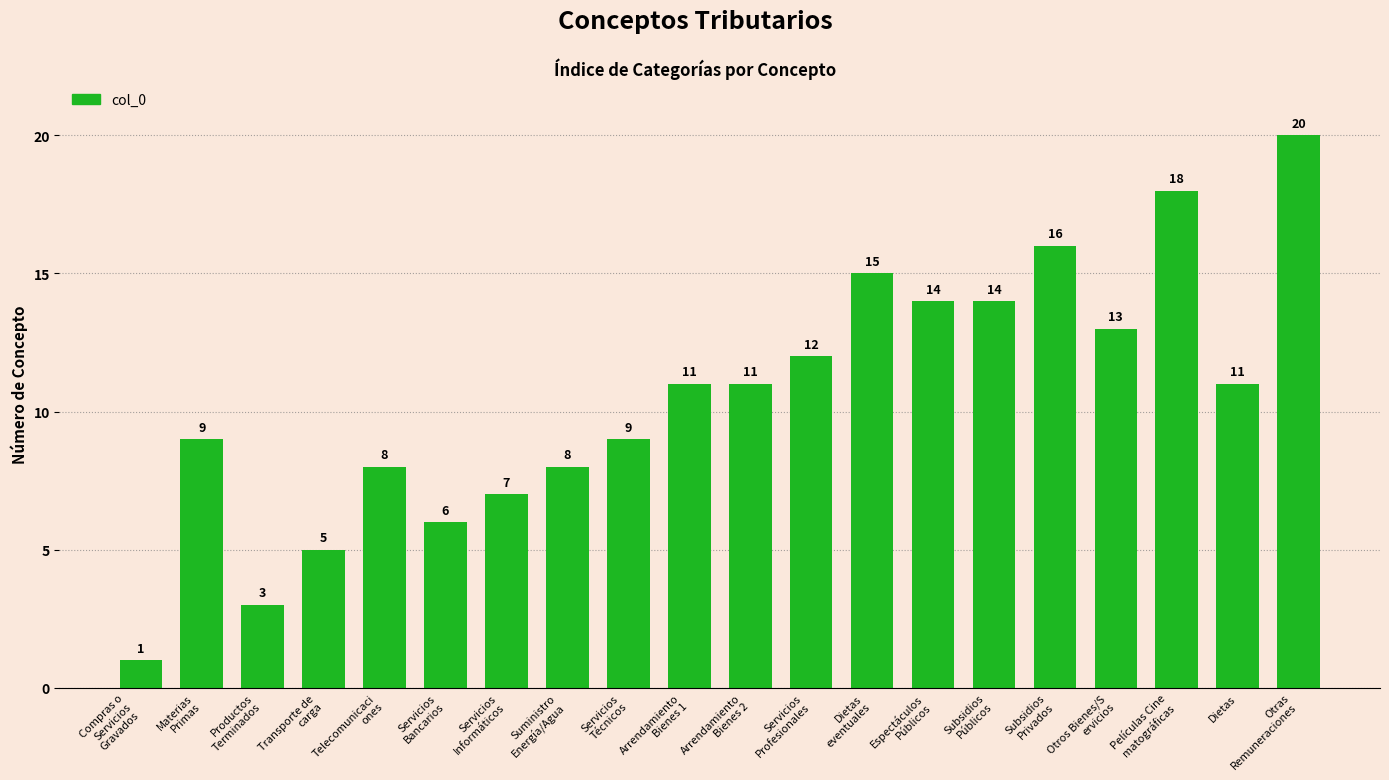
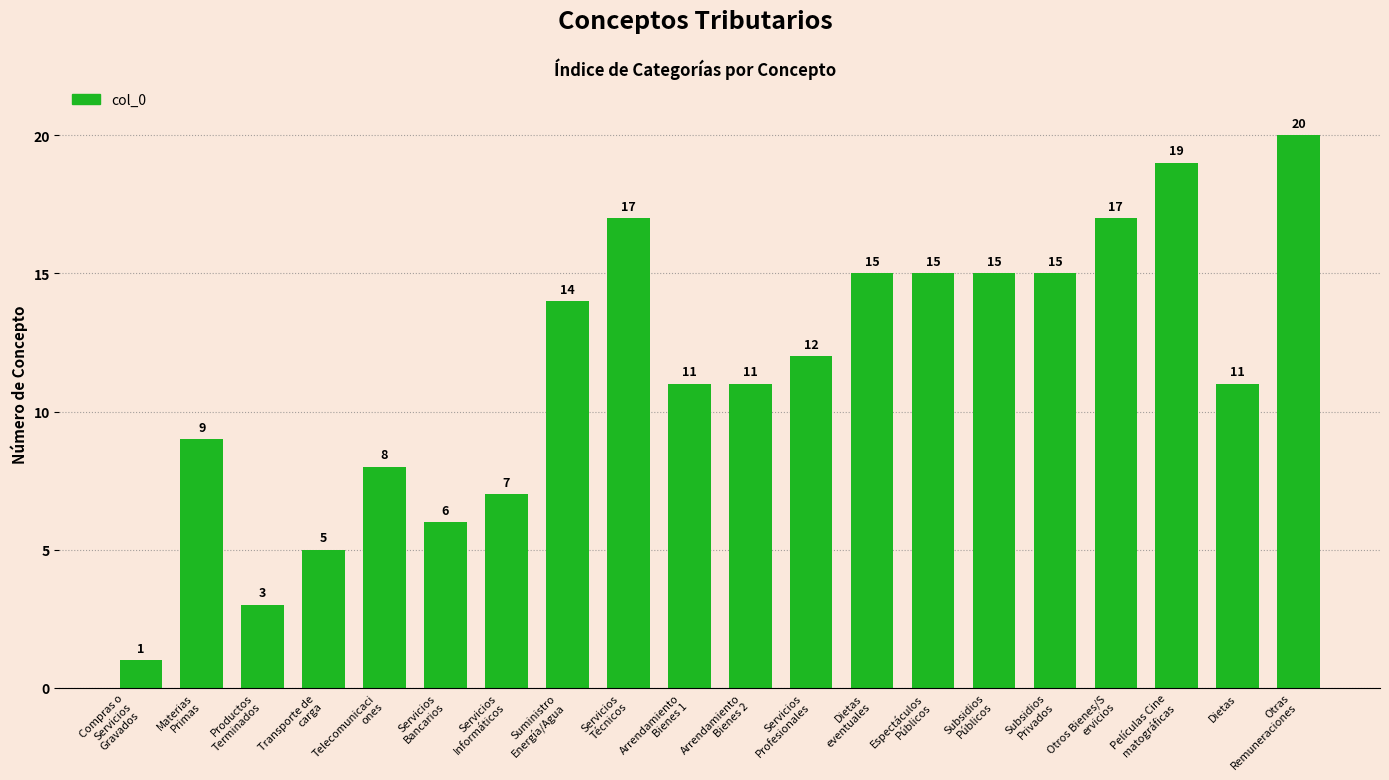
  {
    "Compras o Servicios Gravados": 1,
    "Materias Primas": 9,
    "Productos Terminados": 3,
    "Transporte de carga": 5,
    "Telecomunicaci ones": 8,
    "Servicios Bancarios": 6,
    "Servicios Informáticos": 7,
-   "Suministro Energía/Agua": 8,
-   "Servicios Técnicos": 9,
+   "Suministro Energía/Agua": 14,
+   "Servicios Técnicos": 17,
    "Arrendamiento Bienes 1": 11,
    "Arrendamiento Bienes 2": 11,
    "Servicios Profesionales": 12,
    "Dietas eventuales": 15,
-   "Espectáculos Públicos": 14,
-   "Subsidios Públicos": 14,
-   "Subsidios Privados": 16,
-   "Otros Bienes/S ervicios": 13,
-   "Películas Cine matográficas": 18,
+   "Espectáculos Públicos": 15,
+   "Subsidios Públicos": 15,
+   "Subsidios Privados": 15,
+   "Otros Bienes/S ervicios": 17,
+   "Películas Cine matográficas": 19,
    "Dietas": 11,
    "Otras Remuneraciones": 20
  }
